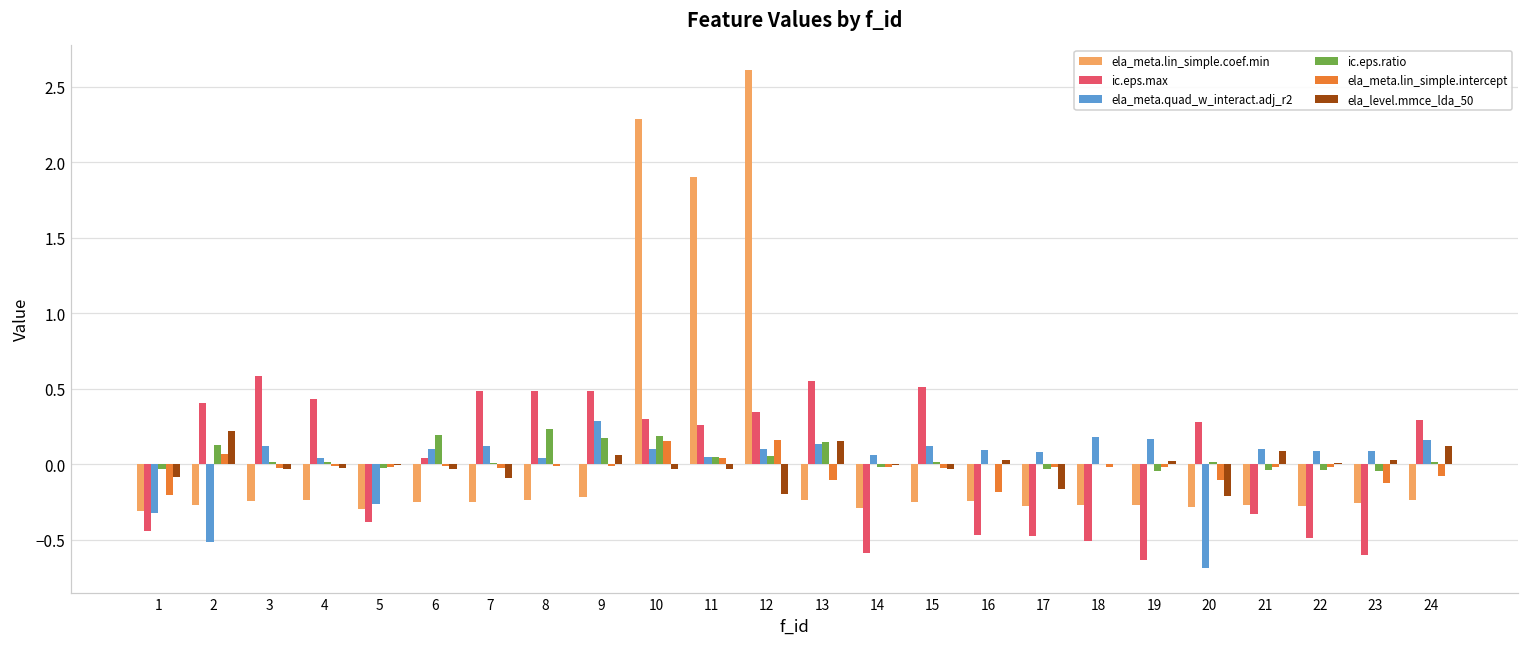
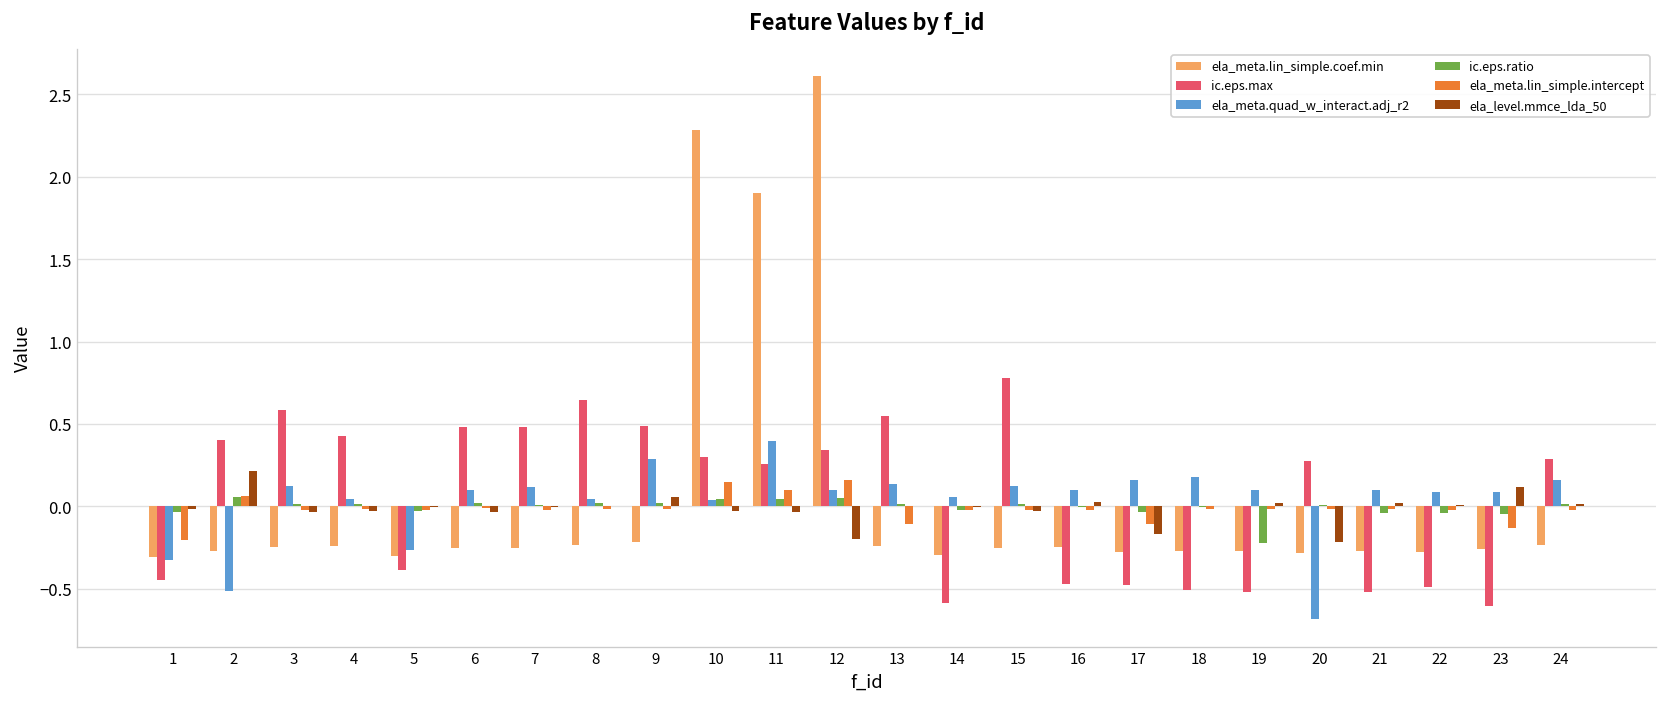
  {
    "ela_meta.lin_simple.coef.min": {
      "1": -0.31,
      "2": -0.27,
      "3": -0.25,
      "4": -0.24,
      "5": -0.30,
      "6": -0.25,
      "7": -0.25,
      "8": -0.24,
      "9": -0.22,
      "10": 2.28,
      "11": 1.90,
      "12": 2.61,
      "13": -0.24,
      "14": -0.29,
      "15": -0.25,
      "16": -0.25,
      "17": -0.28,
      "18": -0.27,
      "19": -0.27,
      "20": -0.29,
      "21": -0.27,
      "22": -0.28,
      "23": -0.26,
      "24": -0.24
    },
    "ic.eps.max": {
      "1": -0.44,
      "2": 0.40,
      "3": 0.59,
      "4": 0.43,
      "5": -0.39,
-     "6": 0.04,
+     "6": 0.48,
      "7": 0.48,
-     "8": 0.49,
+     "8": 0.65,
      "9": 0.49,
      "10": 0.30,
      "11": 0.26,
      "12": 0.34,
      "13": 0.55,
      "14": -0.59,
-     "15": 0.51,
+     "15": 0.78,
      "16": -0.47,
      "17": -0.48,
      "18": -0.51,
-     "19": -0.64,
+     "19": -0.52,
      "20": 0.28,
-     "21": -0.33,
+     "21": -0.52,
      "22": -0.49,
      "23": -0.60,
      "24": 0.29
    },
    "ela_meta.quad_w_interact.adj_r2": {
      "1": -0.32,
      "2": -0.52,
      "3": 0.12,
      "4": 0.04,
      "5": -0.27,
      "6": 0.10,
      "7": 0.12,
      "8": 0.04,
      "9": 0.29,
-     "10": 0.10,
-     "11": 0.05,
+     "10": 0.04,
+     "11": 0.40,
      "12": 0.10,
      "13": 0.14,
      "14": 0.06,
      "15": 0.12,
      "16": 0.10,
-     "17": 0.08,
+     "17": 0.16,
      "18": 0.18,
-     "19": 0.16,
+     "19": 0.10,
      "20": -0.69,
      "21": 0.10,
      "22": 0.09,
      "23": 0.09,
      "24": 0.16
    },
    "ic.eps.ratio": {
      "1": -0.03,
-     "2": 0.13,
+     "2": 0.06,
      "5": -0.03,
-     "6": 0.19,
-     "8": 0.23,
-     "9": 0.17,
-     "10": 0.18,
+     "6": 0.02,
+     "8": 0.02,
+     "9": 0.02,
+     "10": 0.05,
      "11": 0.04,
      "12": 0.05,
-     "13": 0.15,
+     "13": 0.02,
      "14": -0.02,
      "17": -0.03,
-     "19": -0.04,
+     "19": -0.22,
      "21": -0.04,
      "22": -0.04,
      "23": -0.04
    },
    "ela_meta.lin_simple.intercept": {
      "1": -0.21,
      "2": 0.07,
      "3": -0.02,
      "5": -0.02,
      "7": -0.02,
      "10": 0.15,
-     "11": 0.04,
+     "11": 0.10,
      "12": 0.16,
      "13": -0.11,
      "14": -0.02,
      "15": -0.02,
-     "16": -0.19,
-     "17": -0.02,
+     "16": -0.02,
+     "17": -0.11,
      "18": -0.02,
-     "20": -0.10,
+     "20": -0.02,
      "22": -0.02,
      "23": -0.13,
-     "24": -0.08
+     "24": -0.02
    },
    "ela_level.mmce_lda_50": {
-     "1": -0.08,
+     "1": -0.01,
      "2": 0.22,
      "3": -0.03,
      "4": -0.03,
      "6": -0.03,
-     "7": -0.09,
+     "7": 0.00,
      "9": 0.06,
      "10": -0.03,
      "11": -0.03,
      "12": -0.20,
-     "13": 0.15,
+     "13": 0.00,
      "15": -0.03,
      "16": 0.03,
      "17": -0.17,
      "19": 0.02,
      "20": -0.21,
-     "21": 0.09,
-     "23": 0.02,
-     "24": 0.12
+     "21": 0.02,
+     "23": 0.12,
+     "24": 0.01
    }
  }
